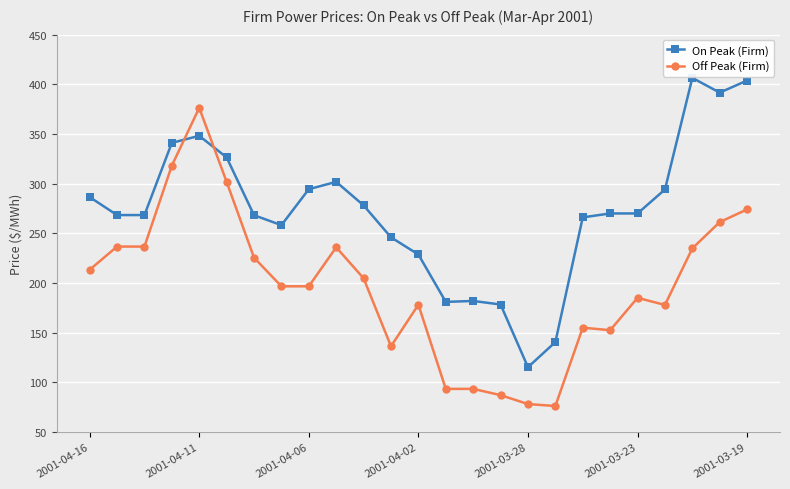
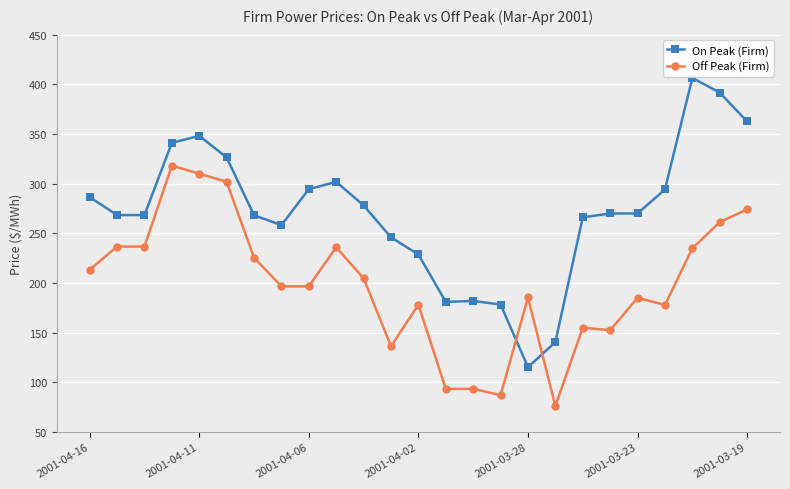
  {
    "On Peak (Firm)": {
      "2001-04-16": 290,
      "2001-04-11": 350,
      "2001-04-06": 290,
      "2001-04-02": 230,
      "2001-03-28": 120,
      "2001-03-23": 270,
-     "2001-03-19": 400
+     "2001-03-19": 360
    },
    "Off Peak (Firm)": {
      "2001-04-16": 210,
-     "2001-04-11": 380,
+     "2001-04-11": 310,
      "2001-04-06": 200,
      "2001-04-02": 180,
-     "2001-03-28": 80,
+     "2001-03-28": 190,
      "2001-03-23": 190,
      "2001-03-19": 270
    }
  }
